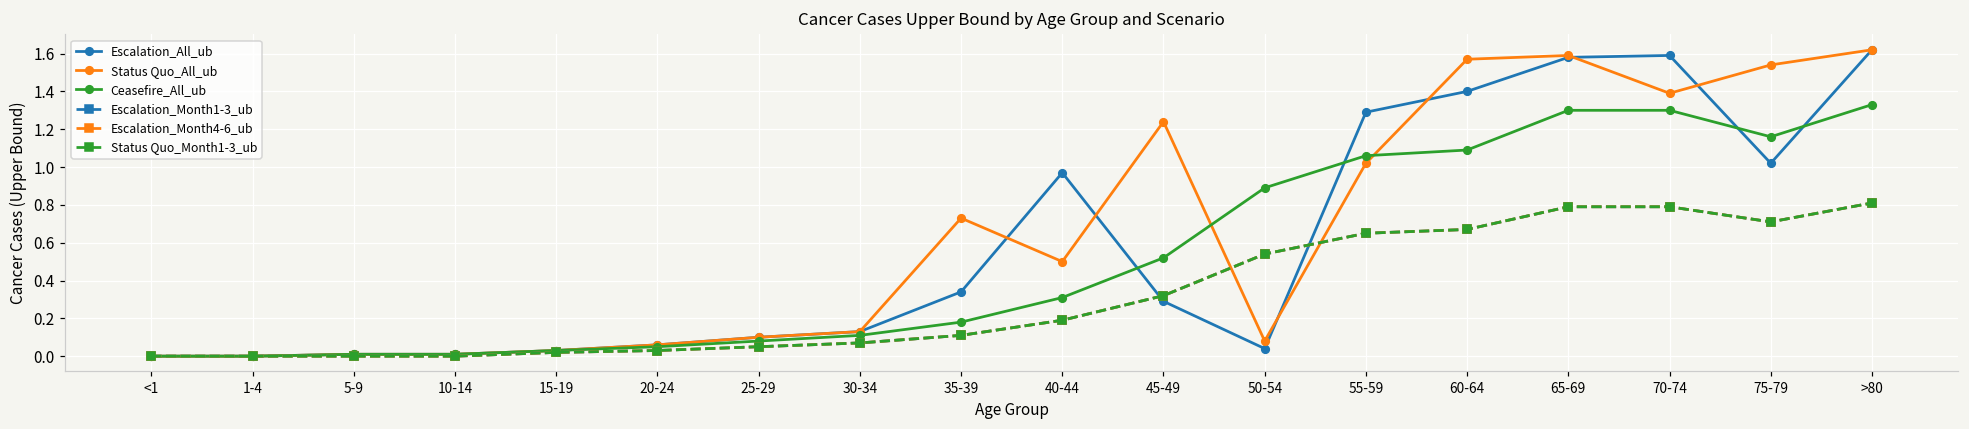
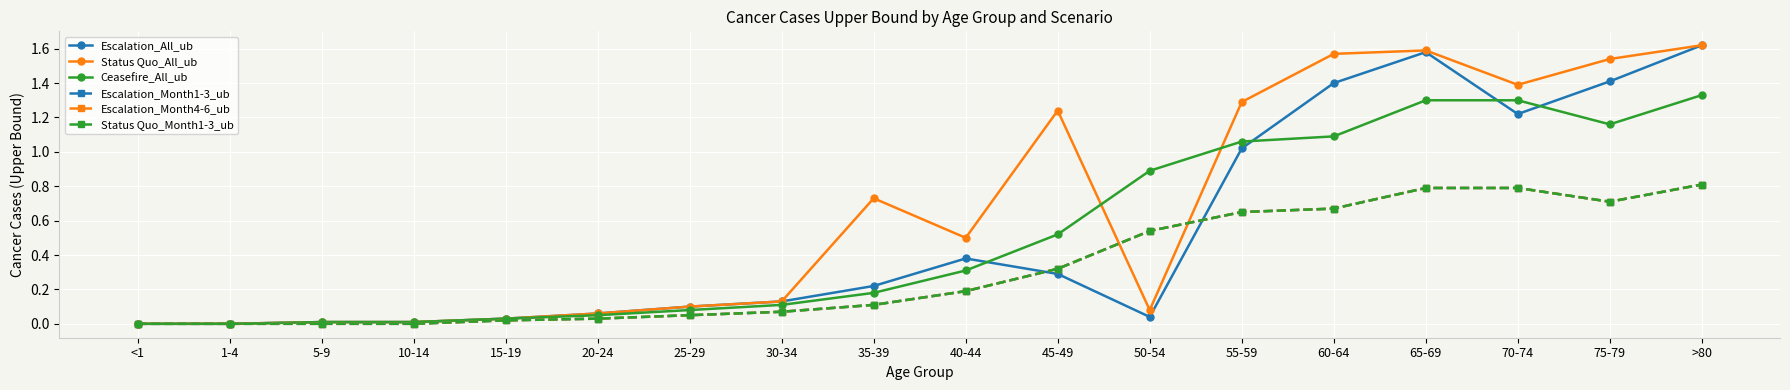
  {
    "Escalation_All_ub": {
-     "35-39": 0.34,
-     "40-44": 0.97,
+     "35-39": 0.22,
+     "40-44": 0.38,
      "45-49": 0.29,
      "50-54": 0.04,
-     "55-59": 1.29,
+     "55-59": 1.02,
      "60-64": 1.40,
-     "70-74": 1.59,
-     "75-79": 1.02
+     "70-74": 1.22,
+     "75-79": 1.41
    },
    "Status Quo_All_ub": {
      "35-39": 0.73,
      "40-44": 0.50,
      "45-49": 1.24,
      "50-54": 0.08,
-     "55-59": 1.02,
+     "55-59": 1.29,
      "60-64": 1.57,
      "70-74": 1.39,
      "75-79": 1.54
    }
  }
